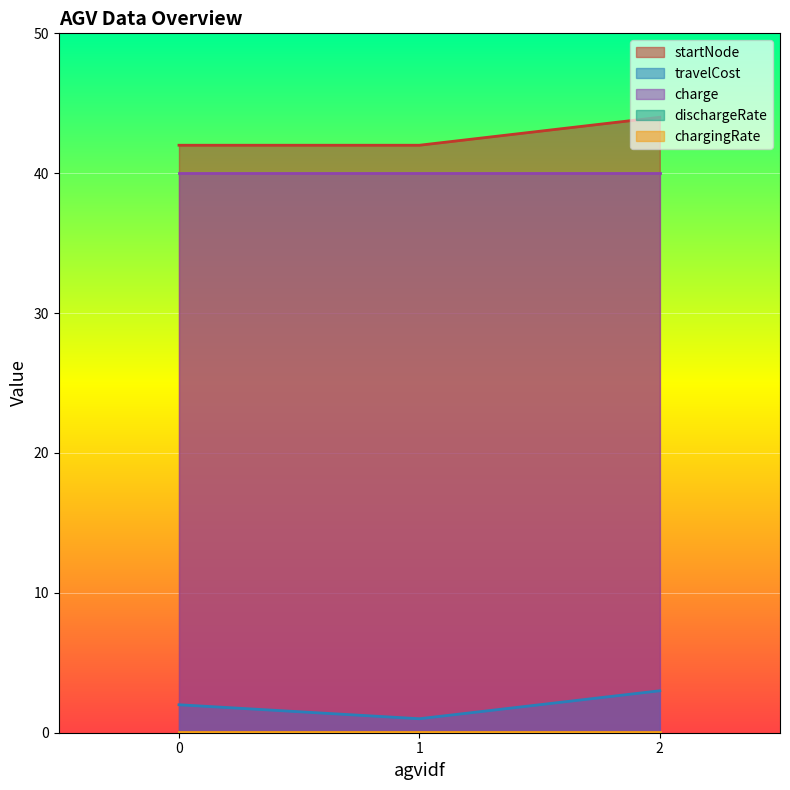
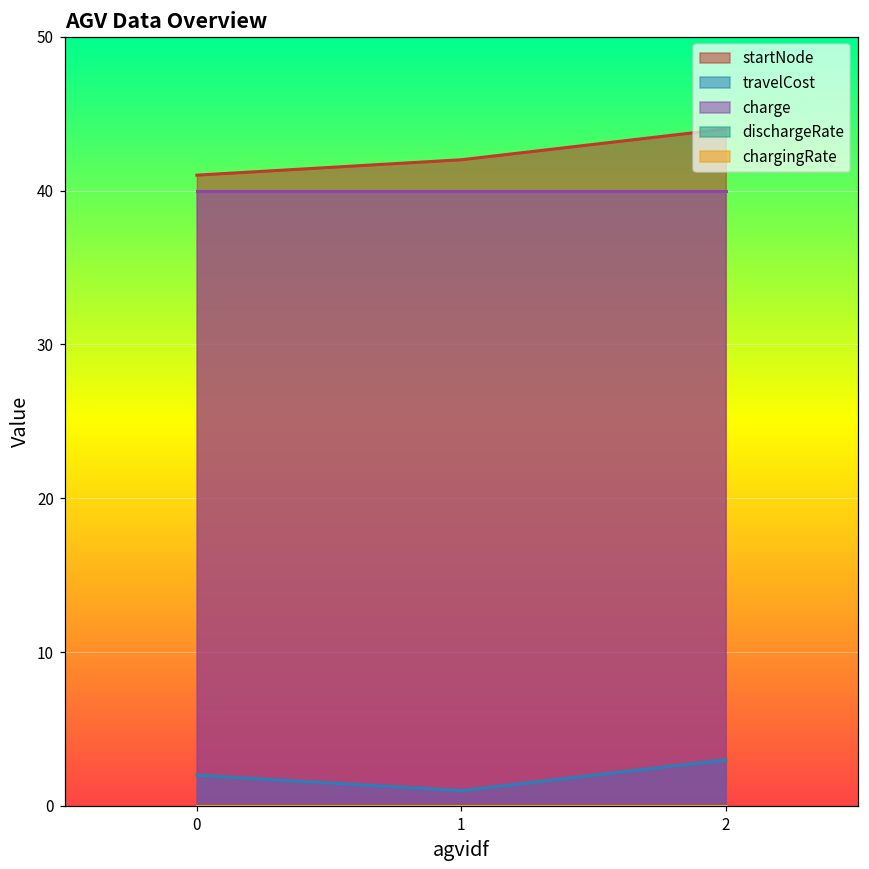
  {
    "startNode": {
-     "0": 42,
+     "0": 41,
      "1": 42
    },
    "charge": {
      "0": 40,
      "1": 40,
      "2": 40
    }
  }
